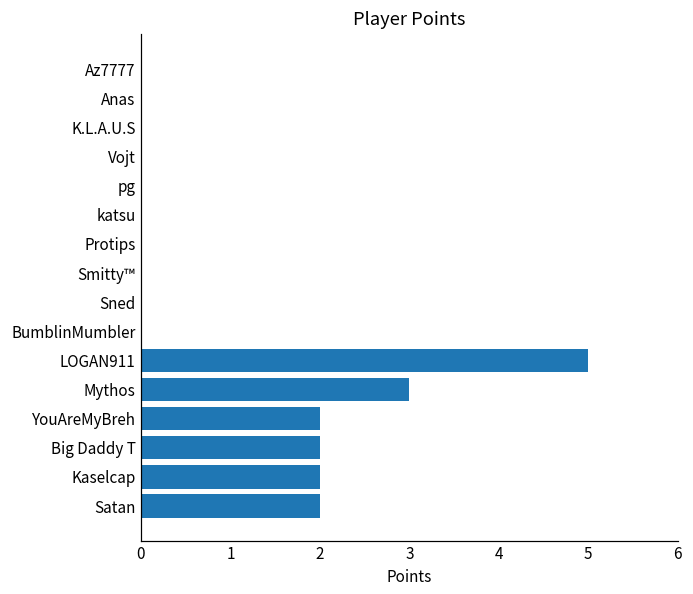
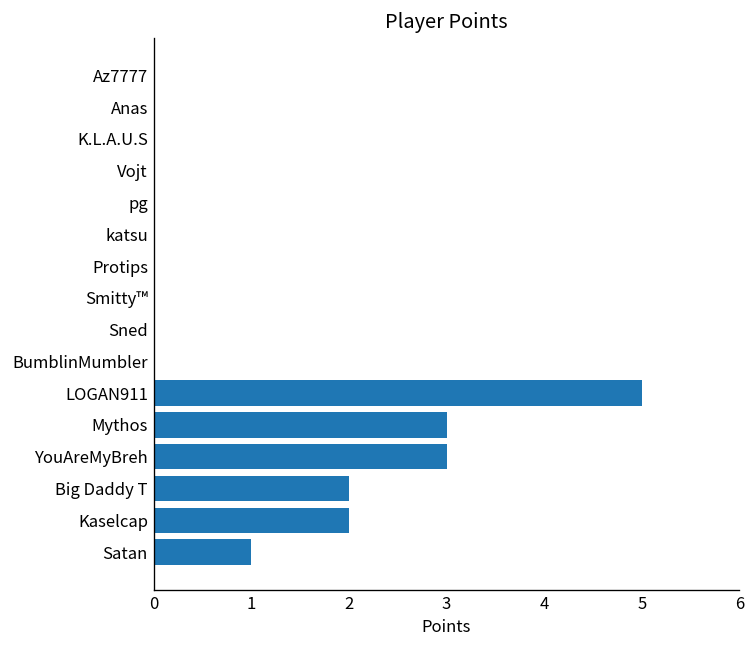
  {
    "Az7777": 0,
    "Anas": 0,
    "K.L.A.U.S": 0,
    "Vojt": 0,
    "pg": 0,
    "katsu": 0,
    "Protips": 0,
    "Smitty™": 0,
    "Sned": 0,
    "BumblinMumbler": 0,
    "LOGAN911": 5,
    "Mythos": 3,
-   "YouAreMyBreh": 2,
+   "YouAreMyBreh": 3,
    "Big Daddy T": 2,
    "Kaselcap": 2,
-   "Satan": 2
+   "Satan": 1
  }
